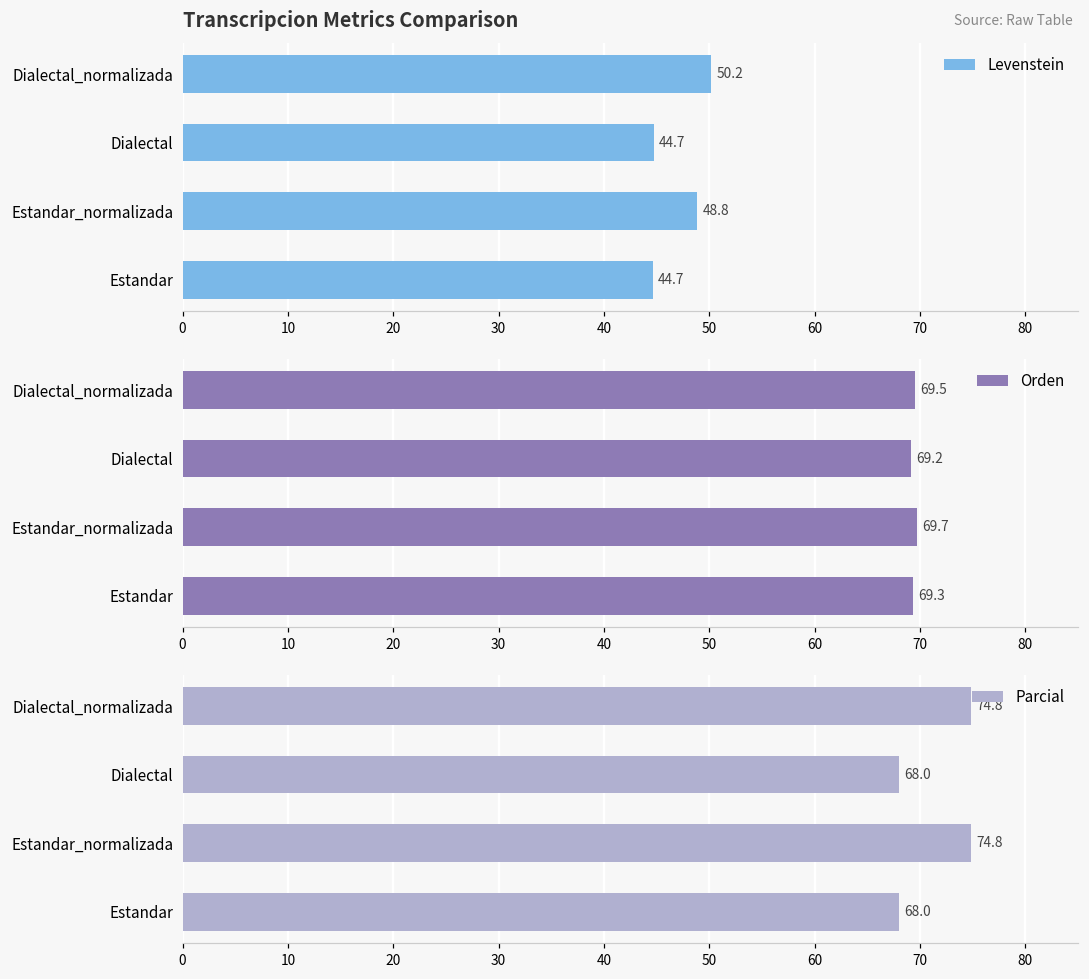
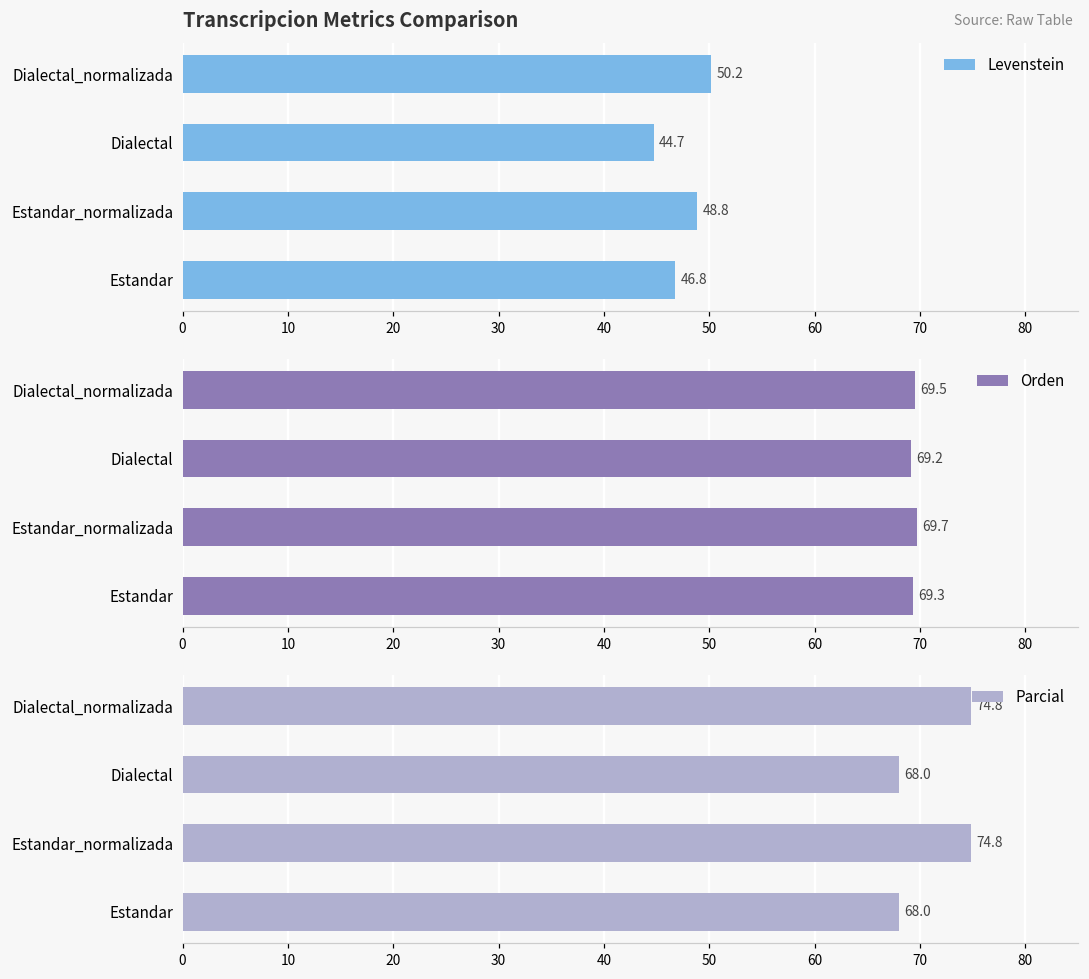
  {
    "Transcripcion Metrics Comparison": {
      "Dialectal_normalizada": 50.2,
      "Dialectal": 44.7,
      "Estandar_normalizada": 48.8,
-     "Estandar": 44.7
+     "Estandar": 46.8
    }
  }
